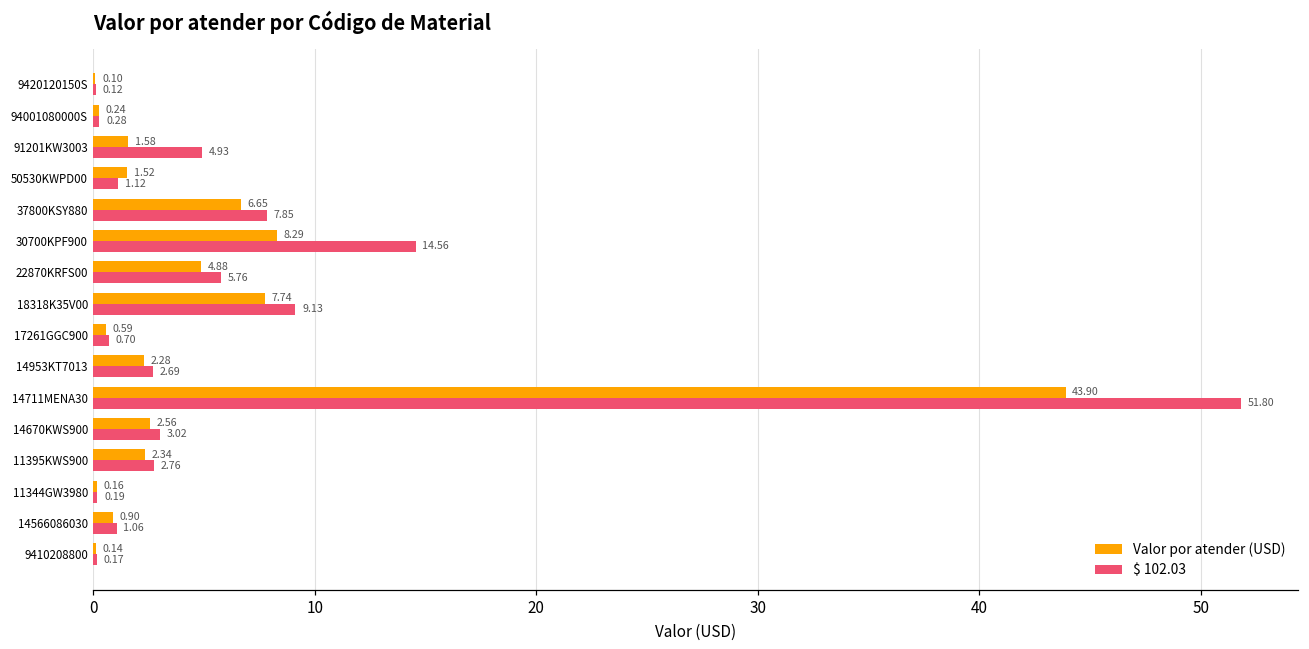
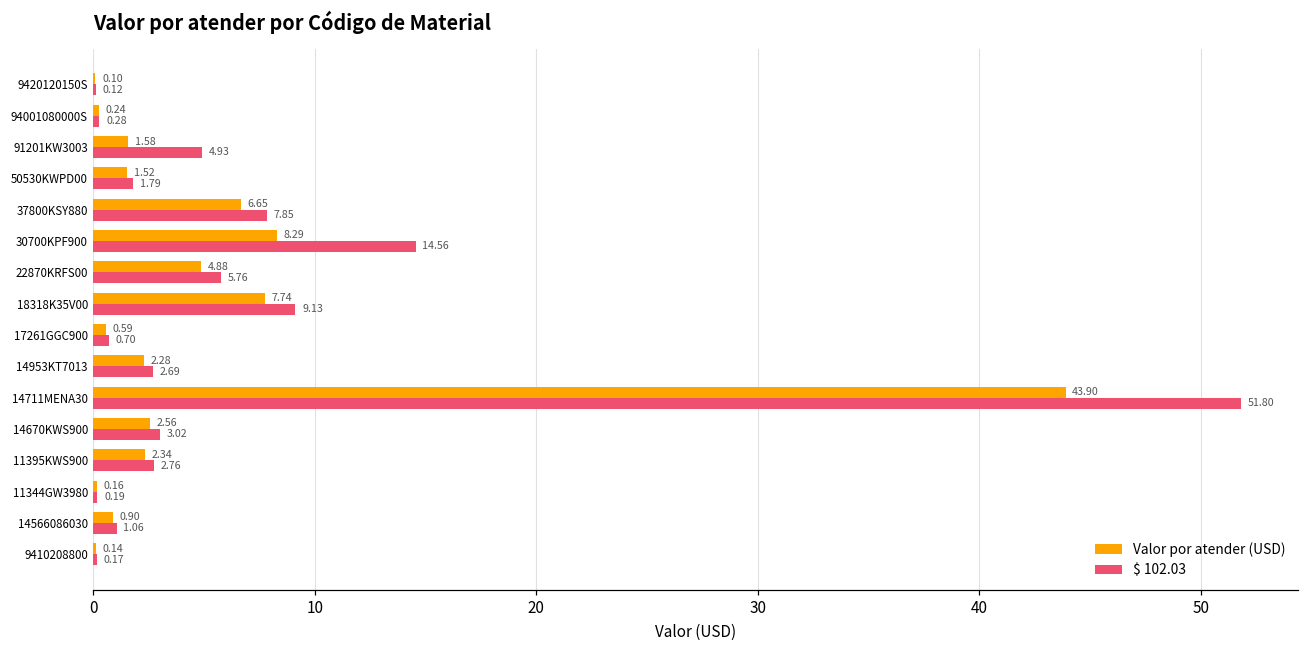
  {
    "Valor por atender (USD)": {
      "9420120150S": 0.10,
      "94001080000S": 0.24,
      "91201KW3003": 1.58,
      "50530KWPD00": 1.52,
      "37800KSY880": 6.65,
      "30700KPF900": 8.29,
      "22870KRFS00": 4.88,
      "18318K35V00": 7.74,
      "17261GGC900": 0.59,
      "14953KT7013": 2.28,
      "14711MENA30": 43.90,
      "14670KWS900": 2.56,
      "11395KWS900": 2.34,
      "11344GW3980": 0.16,
      "14566086030": 0.90,
      "9410208800": 0.14
    },
    "$ 102.03": {
      "9420120150S": 0.12,
      "94001080000S": 0.28,
      "91201KW3003": 4.93,
-     "50530KWPD00": 1.12,
+     "50530KWPD00": 1.79,
      "37800KSY880": 7.85,
      "30700KPF900": 14.56,
      "22870KRFS00": 5.76,
      "18318K35V00": 9.13,
      "17261GGC900": 0.70,
      "14953KT7013": 2.69,
      "14711MENA30": 51.80,
      "14670KWS900": 3.02,
      "11395KWS900": 2.76,
      "11344GW3980": 0.19,
      "14566086030": 1.06,
      "9410208800": 0.17
    }
  }
